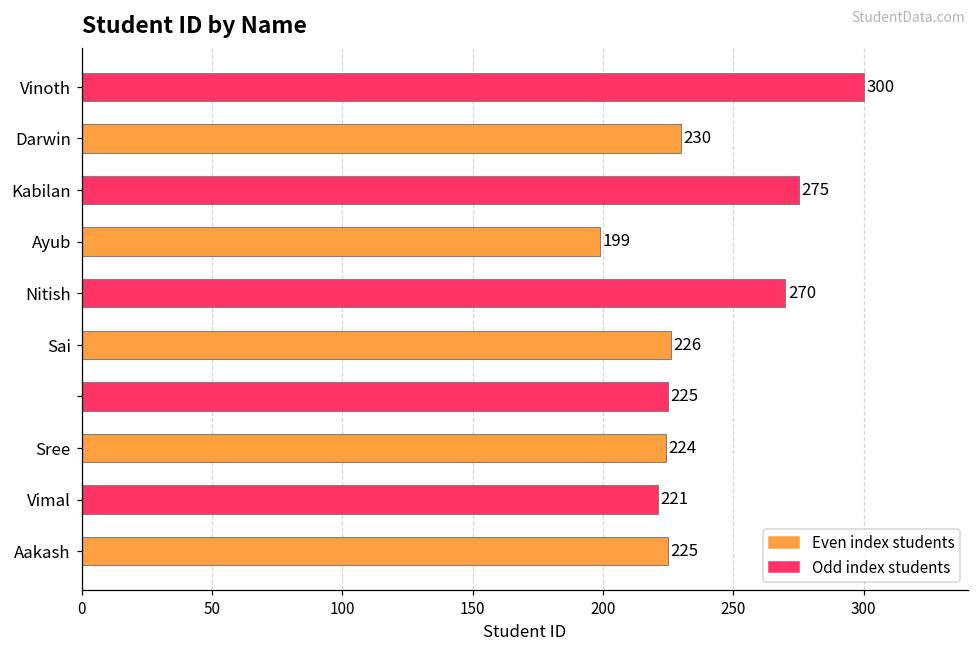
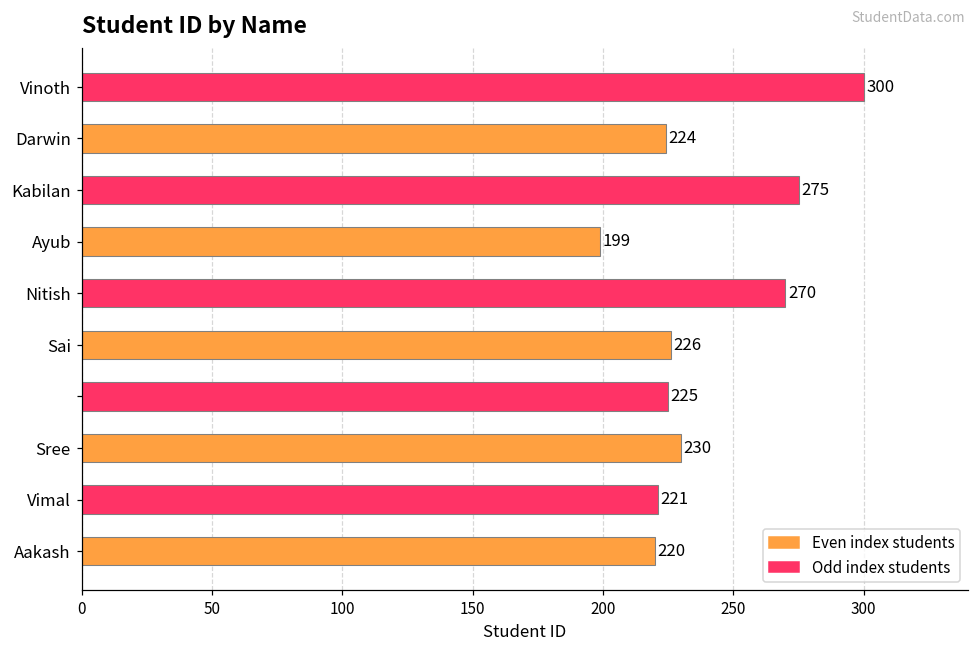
  {
    "Vinoth": 300,
-   "Darwin": 230,
+   "Darwin": 224,
    "Kabilan": 275,
    "Ayub": 199,
    "Nitish": 270,
    "Sai": 226,
-   "Sree": 224,
+   "Sree": 230,
    "Vimal": 221,
-   "Aakash": 225
+   "Aakash": 220
  }
